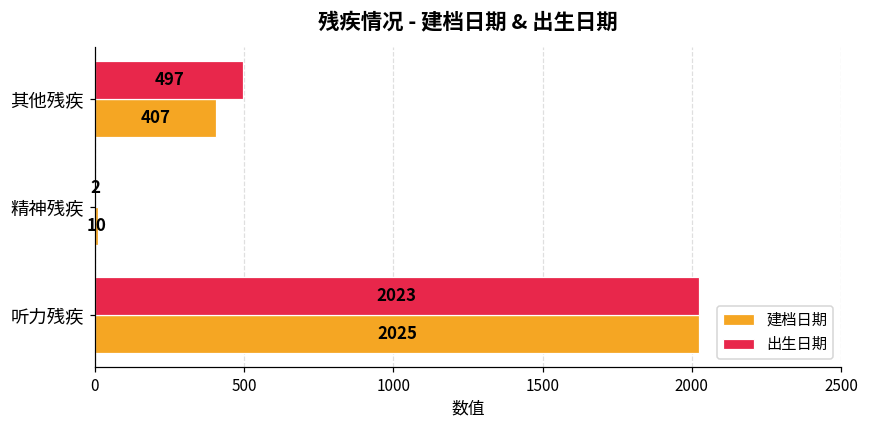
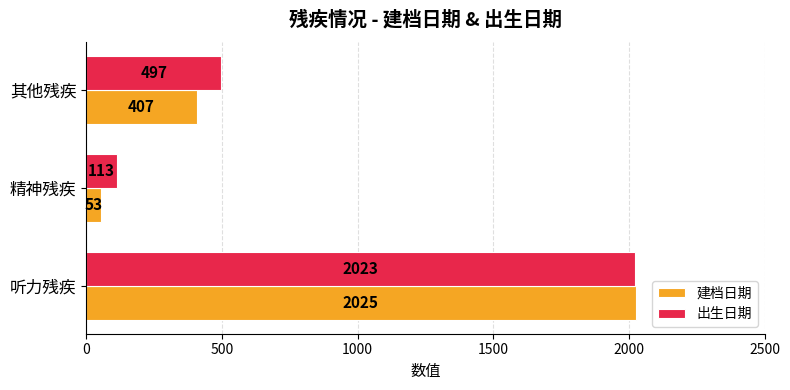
  {
    "建档日期": {
      "其他残疾": 407,
-     "精神残疾": 10,
+     "精神残疾": 53,
      "听力残疾": 2025
    },
    "出生日期": {
      "其他残疾": 497,
-     "精神残疾": 2,
+     "精神残疾": 113,
      "听力残疾": 2023
    }
  }
